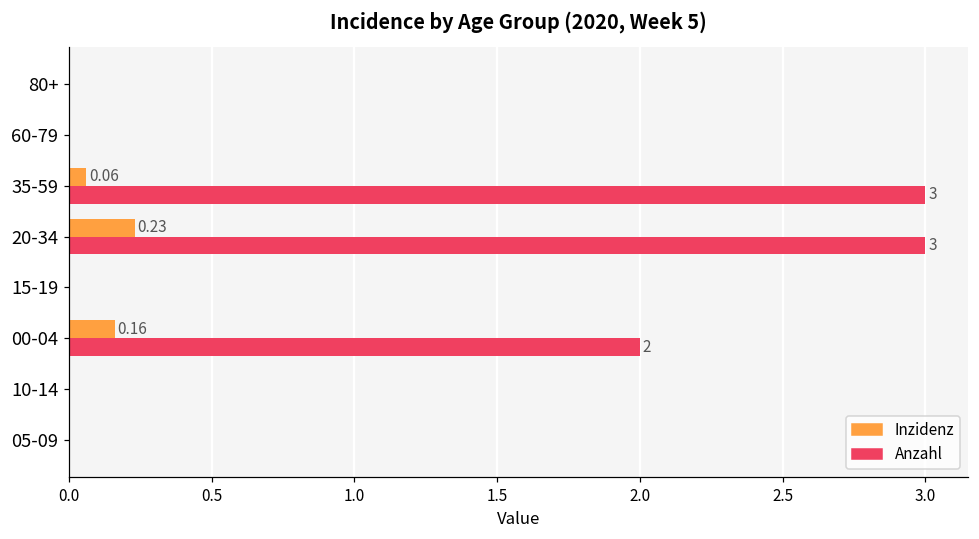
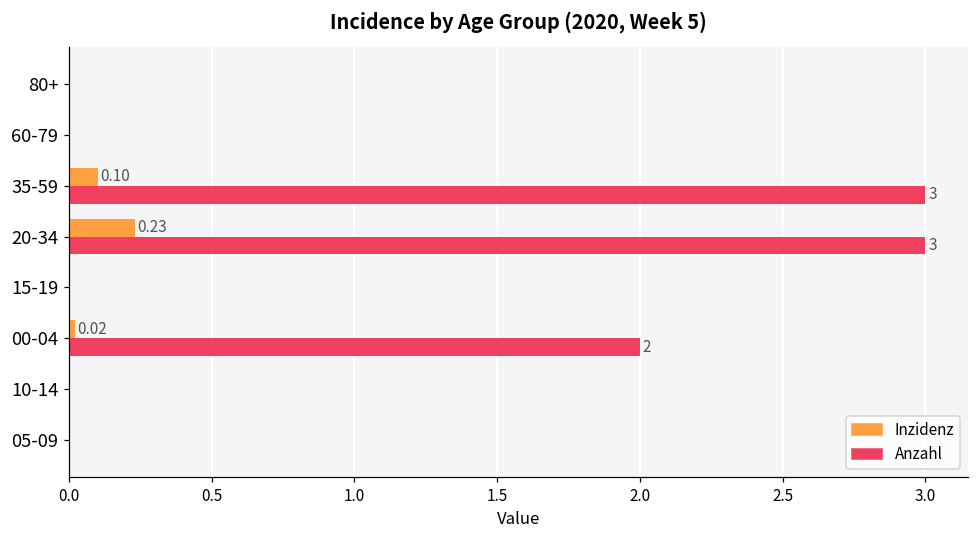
  {
    "Inzidenz": {
-     "35-59": 0.06,
+     "35-59": 0.10,
      "20-34": 0.23,
-     "00-04": 0.16
+     "00-04": 0.02
    },
    "Anzahl": {
      "35-59": 3,
      "20-34": 3,
      "00-04": 2
    }
  }
